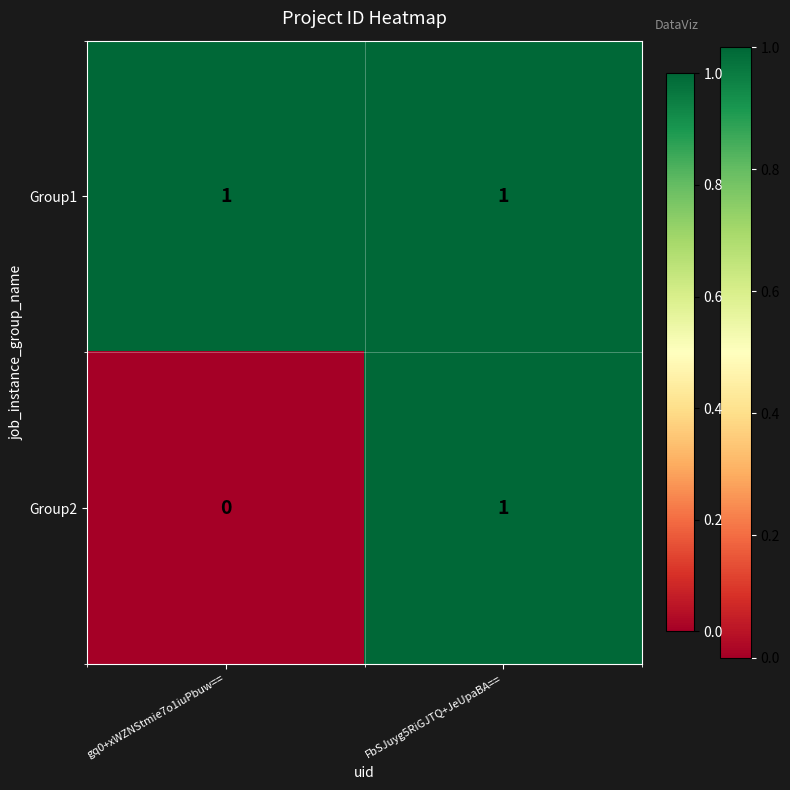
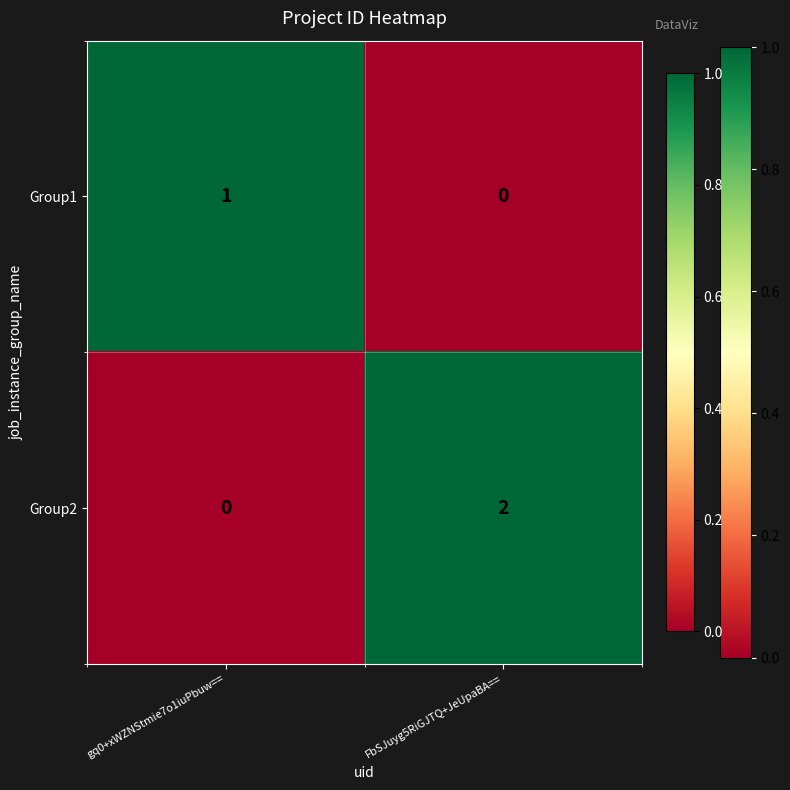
  {
    "Group1": {
      "gq0+xWZNStmie7o1iuPbuw==": 1,
-     "FbSJuyg5RiGJTQ+JeUpaBA==": 1
+     "FbSJuyg5RiGJTQ+JeUpaBA==": 0
    },
    "Group2": {
      "gq0+xWZNStmie7o1iuPbuw==": 0,
-     "FbSJuyg5RiGJTQ+JeUpaBA==": 1
+     "FbSJuyg5RiGJTQ+JeUpaBA==": 2
    }
  }
